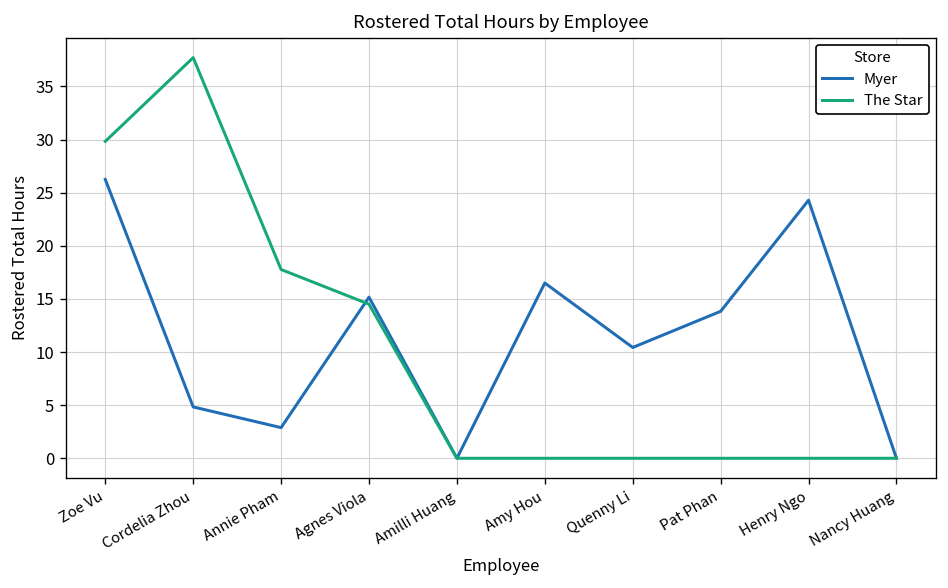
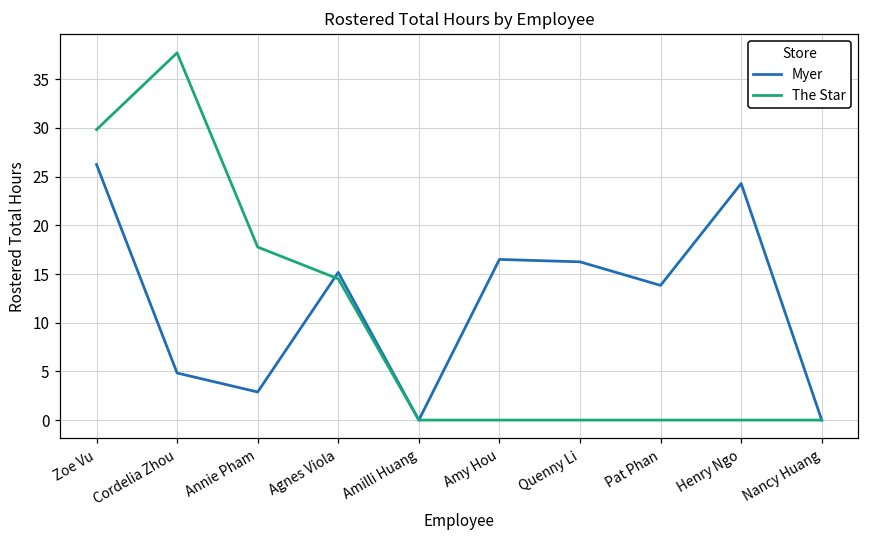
  {
    "Myer": {
      "Zoe Vu": 26,
      "Cordelia Zhou": 5,
      "Annie Pham": 3,
      "Agnes Viola": 15,
      "Amy Hou": 17,
-     "Quenny Li": 10,
+     "Quenny Li": 16,
      "Pat Phan": 14,
      "Henry Ngo": 24
    },
    "The Star": {
      "Zoe Vu": 30,
      "Cordelia Zhou": 38,
      "Annie Pham": 18,
      "Agnes Viola": 15,
      "Amy Hou": 0,
      "Quenny Li": 0,
      "Pat Phan": 0,
      "Henry Ngo": 0
    }
  }
